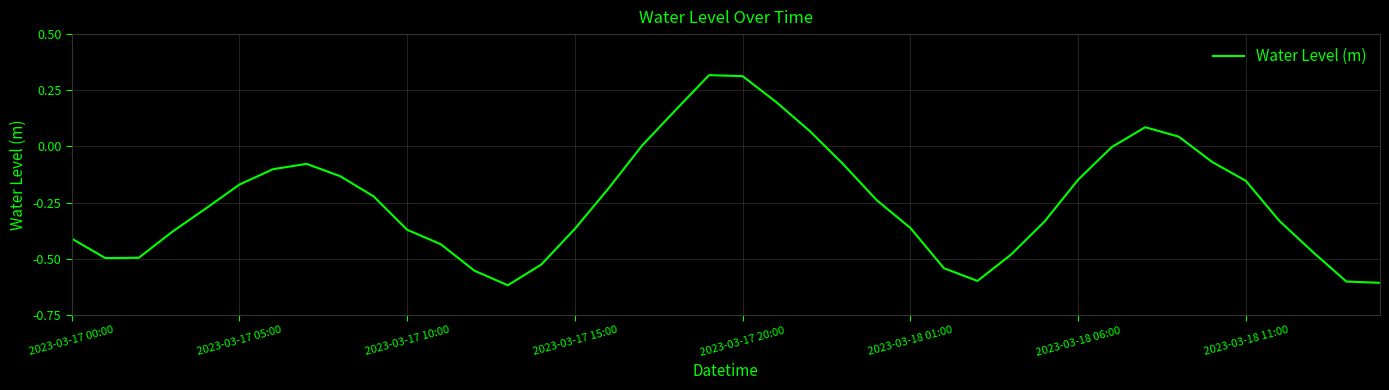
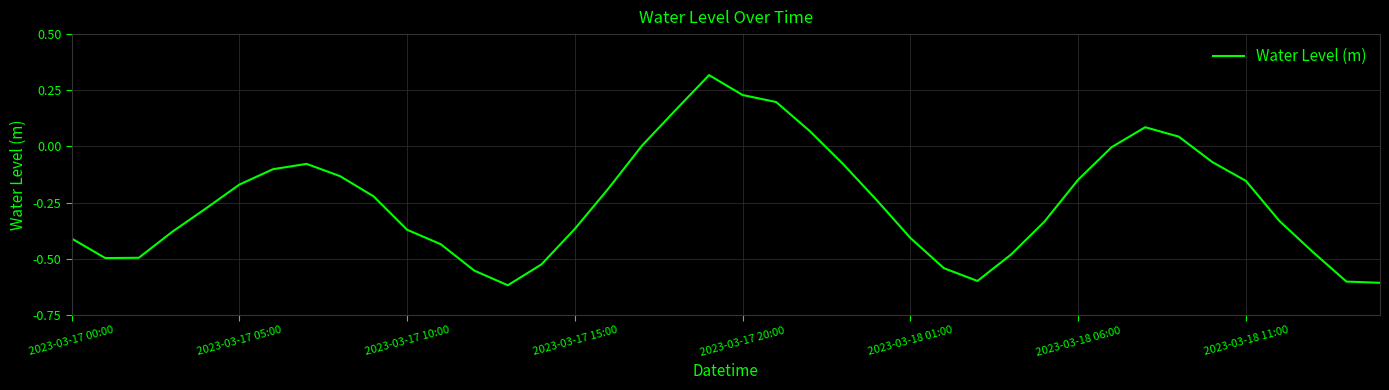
  {
    "2023-03-17 00:00": -0.41,
    "2023-03-17 05:00": -0.17,
    "2023-03-17 10:00": -0.37,
    "2023-03-17 15:00": -0.37,
-   "2023-03-17 20:00": 0.31,
-   "2023-03-18 01:00": -0.36,
+   "2023-03-17 20:00": 0.23,
+   "2023-03-18 01:00": -0.41,
    "2023-03-18 06:00": -0.15,
    "2023-03-18 11:00": -0.15
  }
